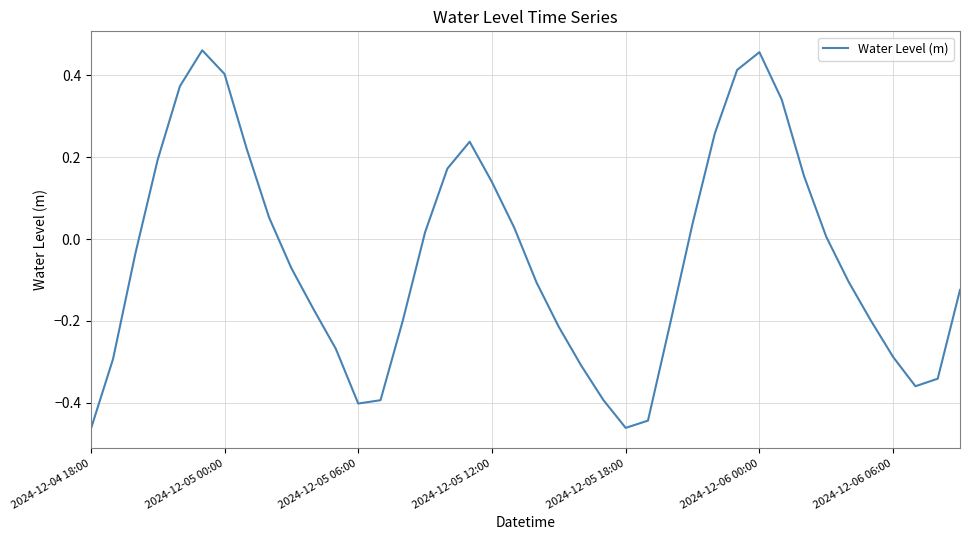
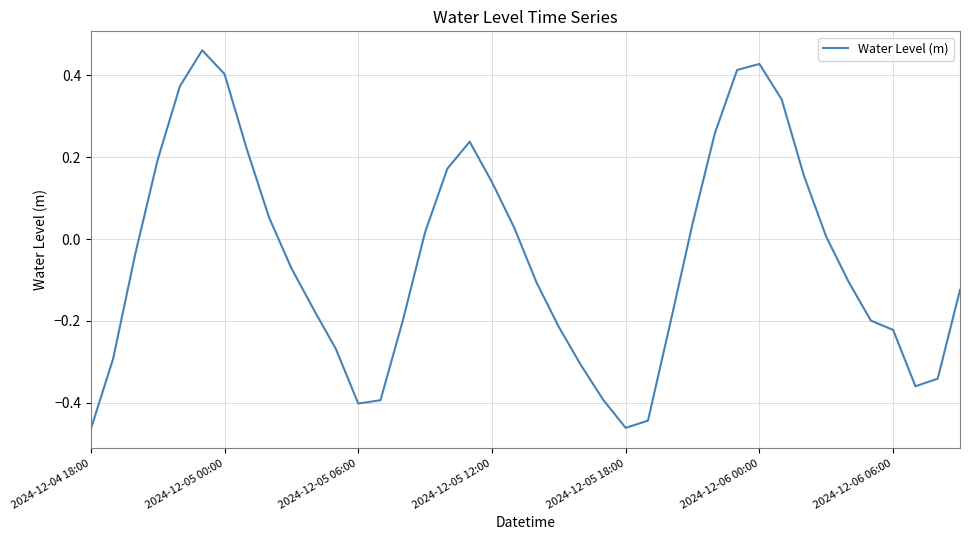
  {
    "2024-12-04 18:00": -0.46,
    "2024-12-05 00:00": 0.40,
    "2024-12-05 06:00": -0.40,
    "2024-12-05 12:00": 0.14,
    "2024-12-05 18:00": -0.46,
-   "2024-12-06 00:00": 0.46,
-   "2024-12-06 06:00": -0.29
+   "2024-12-06 00:00": 0.43,
+   "2024-12-06 06:00": -0.22
  }
